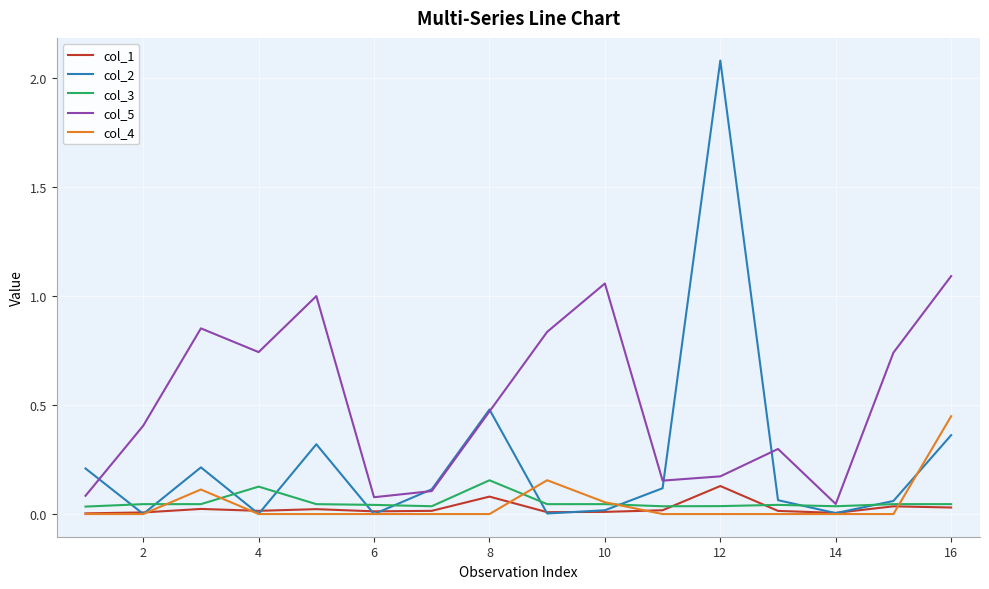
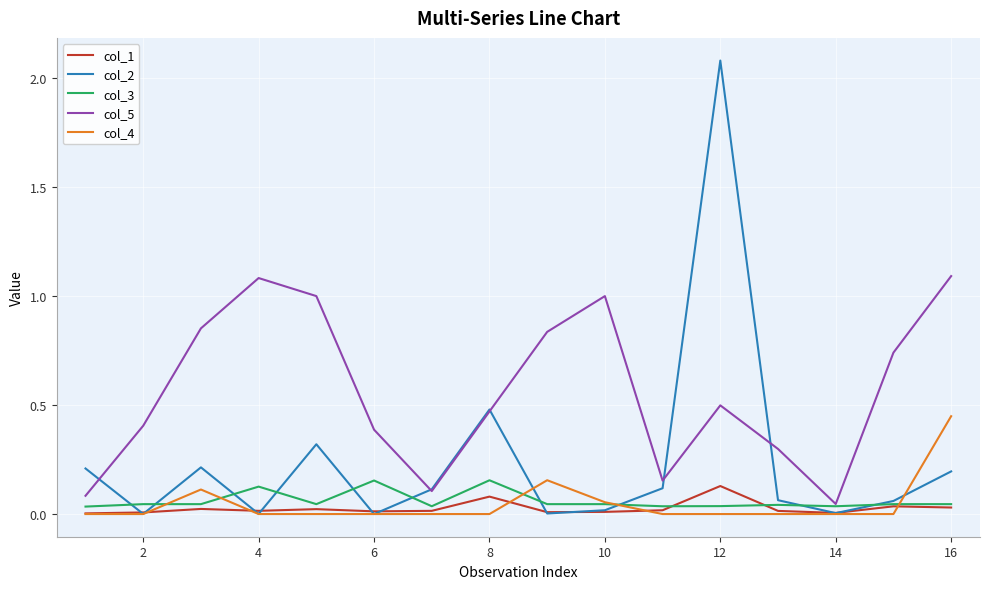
  {
    "col_1": {
      "4": 0.01,
      "6": 0.01,
      "8": 0.08,
      "12": 0.13,
      "16": 0.03
    },
    "col_2": {
      "12": 2.08,
-     "16": 0.36
+     "16": 0.20
    },
    "col_3": {
      "2": 0.05,
      "4": 0.13,
-     "6": 0.04,
+     "6": 0.15,
      "8": 0.15,
      "12": 0.04,
      "16": 0.05
    },
    "col_5": {
      "2": 0.41,
-     "4": 0.74,
-     "6": 0.08,
-     "10": 1.06,
-     "12": 0.17,
+     "4": 1.08,
+     "6": 0.39,
+     "10": 1.00,
+     "12": 0.50,
      "16": 1.09
    },
    "col_4": {
      "8": 0.00,
      "12": 0.00,
      "16": 0.45
    }
  }
